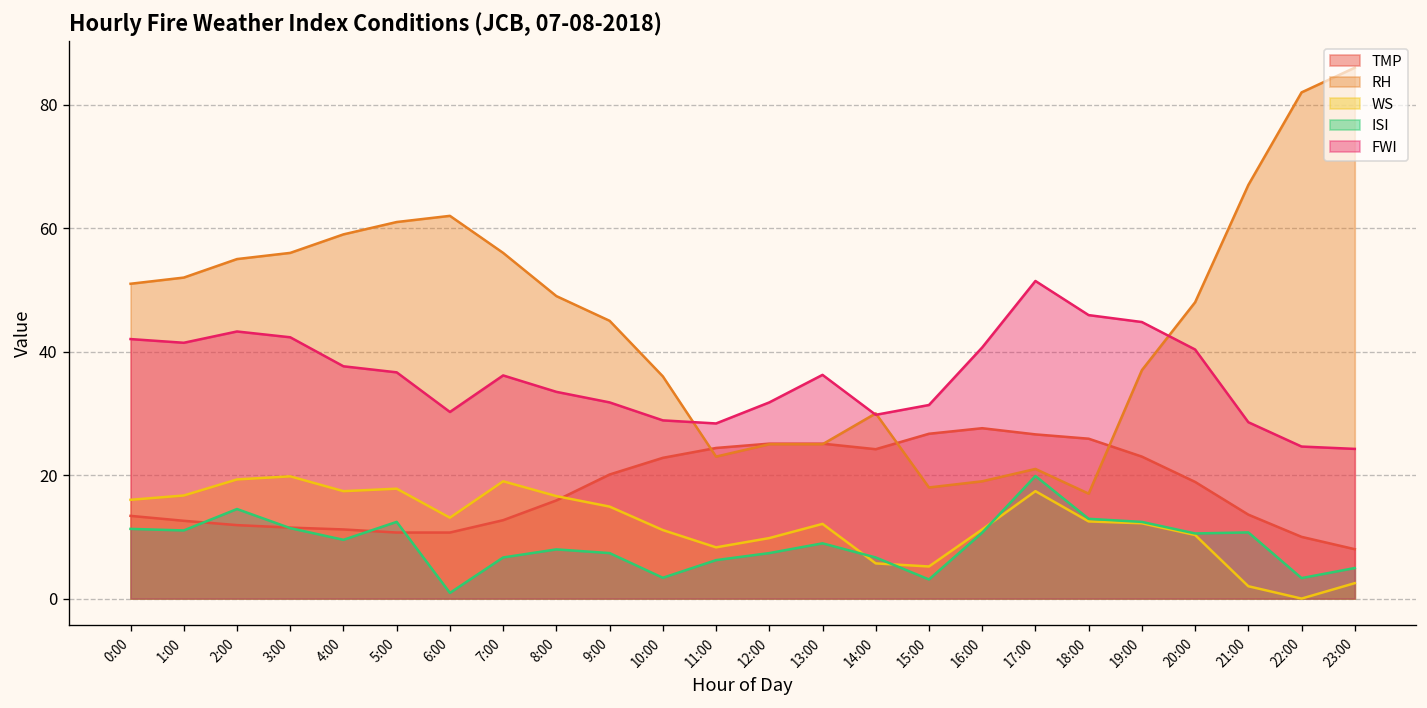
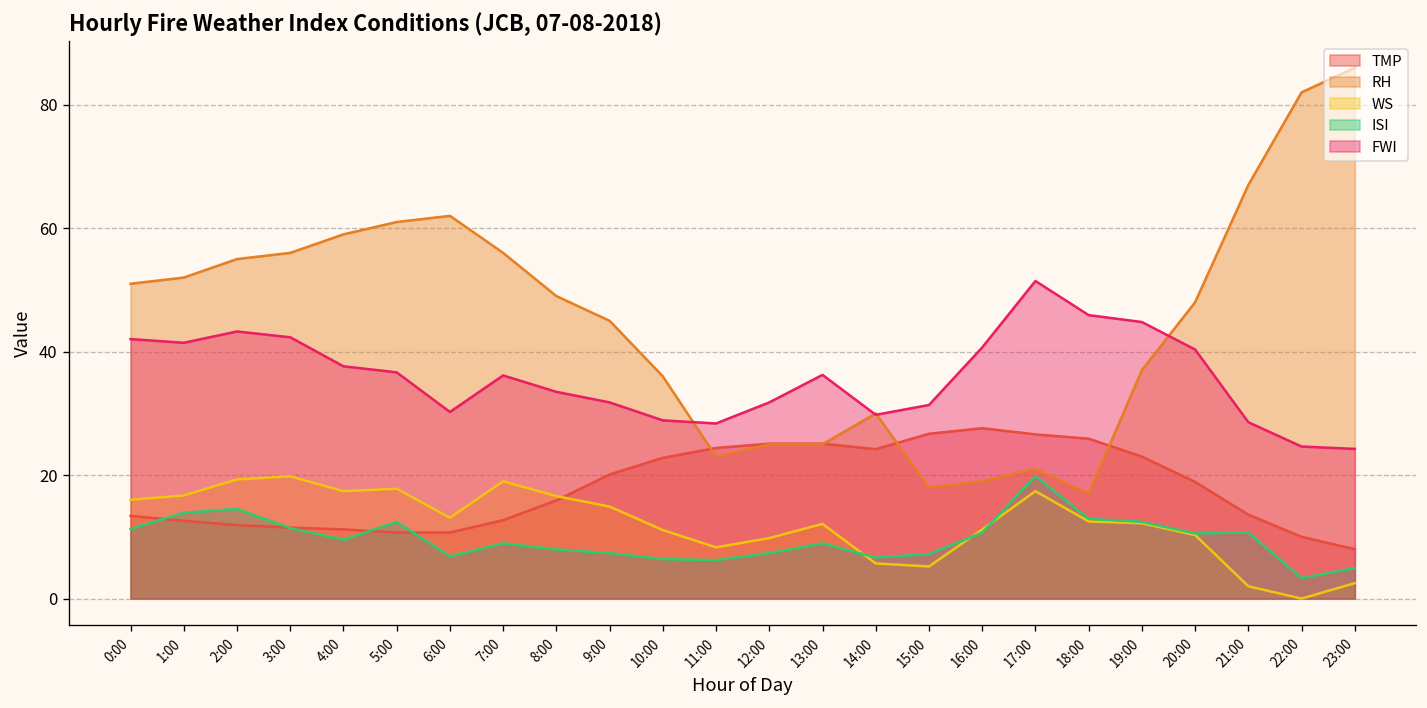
  {
    "ISI": {
      "0:00": 11,
-     "1:00": 11,
+     "1:00": 14,
      "2:00": 15,
      "4:00": 10,
      "5:00": 12,
-     "6:00": 1,
-     "7:00": 7,
+     "6:00": 7,
+     "7:00": 9,
      "8:00": 8,
      "9:00": 7,
-     "10:00": 3,
+     "10:00": 6,
      "11:00": 6,
      "12:00": 7,
      "13:00": 9,
      "14:00": 7,
-     "15:00": 3,
+     "15:00": 7,
      "16:00": 11,
      "17:00": 20,
      "21:00": 11,
      "22:00": 3,
      "23:00": 5
    }
  }
